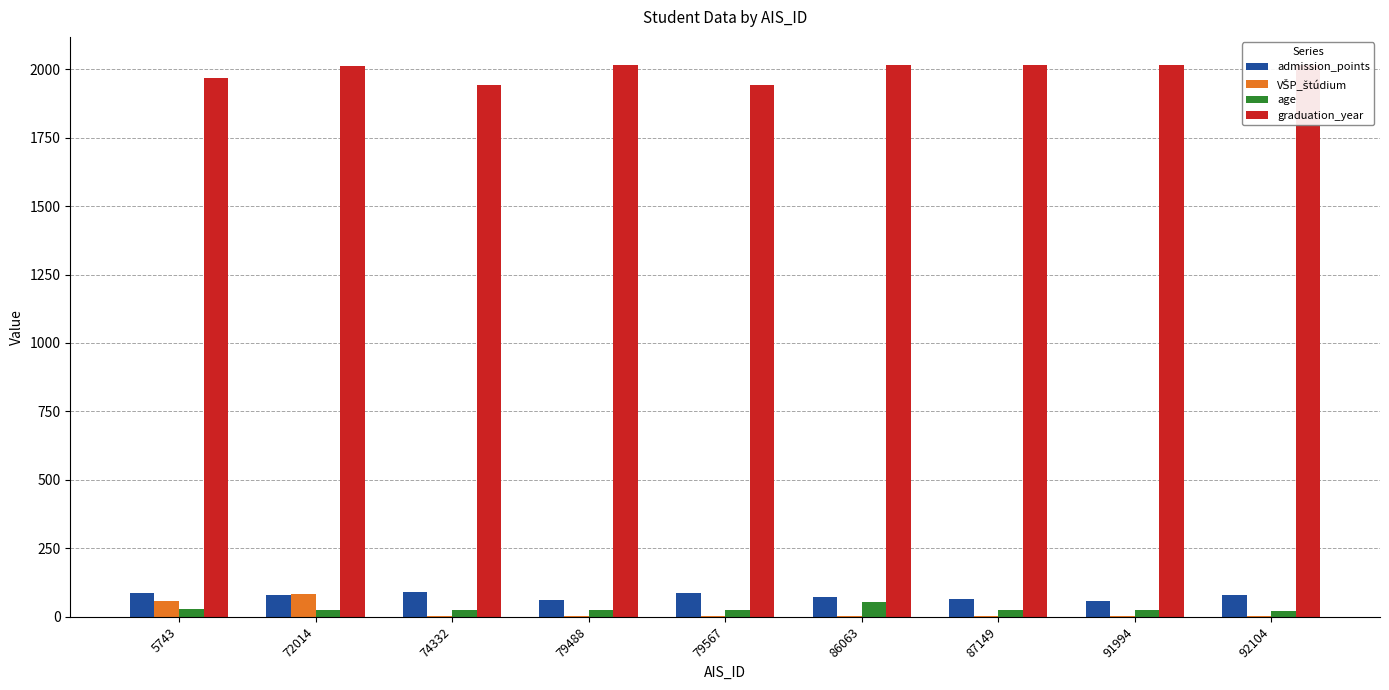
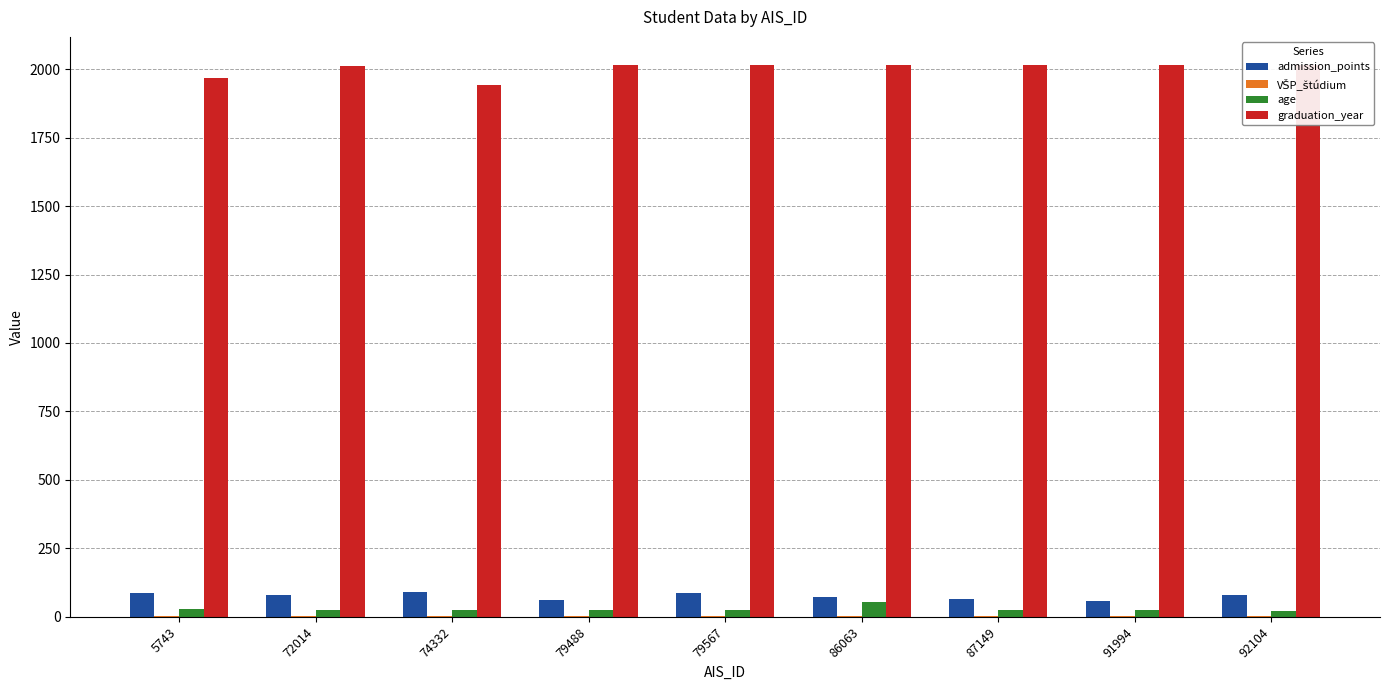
  {
    "admission_points": {
      "5743": 90,
      "72014": 80,
      "74332": 90,
      "79488": 60,
      "79567": 90,
      "86063": 70,
      "87149": 70,
      "91994": 60,
      "92104": 80
    },
    "VŠP_štúdium": {
-     "5743": 60,
-     "72014": 80
+     "5743": 0,
+     "72014": 0
    },
    "age": {
      "5743": 30,
      "72014": 30,
      "74332": 30,
      "79488": 30,
      "79567": 20,
      "86063": 50,
      "87149": 20,
      "91994": 20,
      "92104": 20
    },
    "graduation_year": {
      "5743": 1970,
      "72014": 2010,
      "74332": 1940,
      "79488": 2020,
-     "79567": 1940,
+     "79567": 2020,
      "86063": 2020,
      "87149": 2020,
      "91994": 2020
    }
  }
